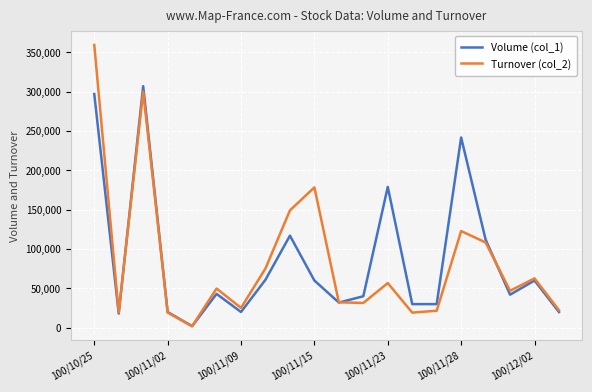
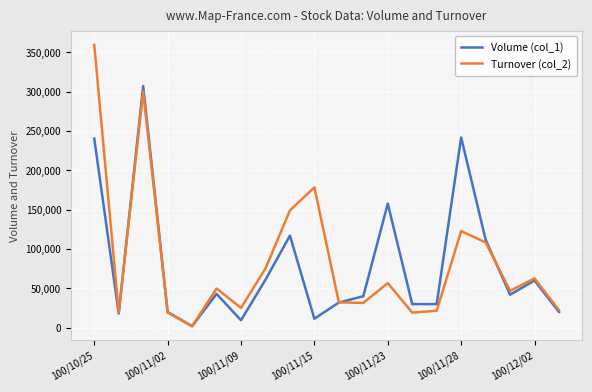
  {
    "Volume (col_1)": {
-     "100/10/25": "300,000",
-     "100/11/09": "20,000",
-     "100/11/15": "60,000",
-     "100/11/23": "180,000",
+     "100/10/25": "240,000",
+     "100/11/09": "10,000",
+     "100/11/15": "10,000",
+     "100/11/23": "160,000",
      "100/11/28": "240,000"
    },
    "Turnover (col_2)": {
      "100/10/25": "360,000",
      "100/11/09": "30,000",
      "100/11/15": "180,000",
      "100/11/23": "60,000",
      "100/11/28": "120,000"
    }
  }
